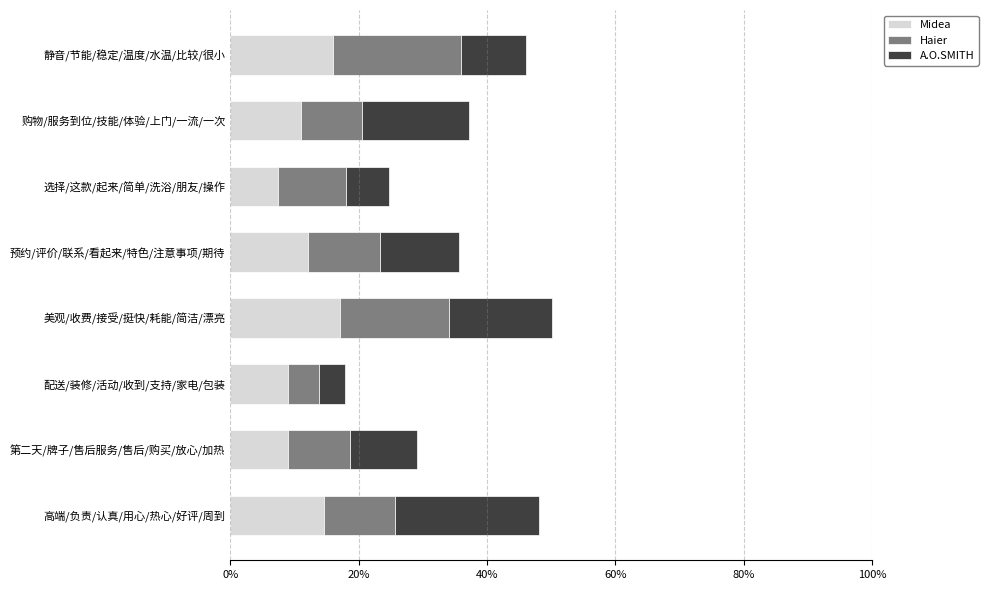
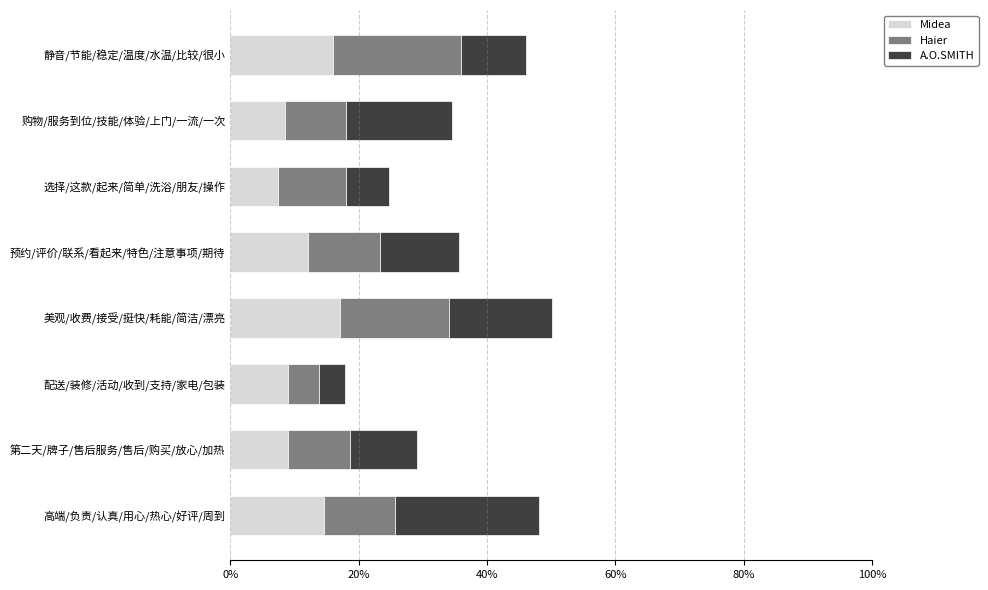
  {
    "Midea": {
      "静音/节能/稳定/温度/水温/比较/很小": "16%",
-     "购物/服务到位/技能/体验/上门/一流/一次": "11%",
+     "购物/服务到位/技能/体验/上门/一流/一次": "8%",
      "选择/这款/起来/简单/洗浴/朋友/操作": "7%",
      "预约/评价/联系/看起来/特色/注意事项/期待": "12%",
      "美观/收费/接受/挺快/耗能/简洁/漂亮": "17%",
      "配送/装修/活动/收到/支持/家电/包装": "9%",
      "第二天/牌子/售后服务/售后/购买/放心/加热": "9%",
      "高端/负责/认真/用心/热心/好评/周到": "15%"
    },
    "Haier": {
      "静音/节能/稳定/温度/水温/比较/很小": "20%",
      "购物/服务到位/技能/体验/上门/一流/一次": "10%",
      "选择/这款/起来/简单/洗浴/朋友/操作": "11%",
      "预约/评价/联系/看起来/特色/注意事项/期待": "11%",
      "美观/收费/接受/挺快/耗能/简洁/漂亮": "17%",
      "配送/装修/活动/收到/支持/家电/包装": "5%",
      "第二天/牌子/售后服务/售后/购买/放心/加热": "10%",
      "高端/负责/认真/用心/热心/好评/周到": "11%"
    },
    "A.O.SMITH": {
      "静音/节能/稳定/温度/水温/比较/很小": "10%",
      "购物/服务到位/技能/体验/上门/一流/一次": "17%",
      "选择/这款/起来/简单/洗浴/朋友/操作": "7%",
      "预约/评价/联系/看起来/特色/注意事项/期待": "12%",
      "美观/收费/接受/挺快/耗能/简洁/漂亮": "16%",
      "配送/装修/活动/收到/支持/家电/包装": "4%",
      "第二天/牌子/售后服务/售后/购买/放心/加热": "10%",
      "高端/负责/认真/用心/热心/好评/周到": "23%"
    }
  }
